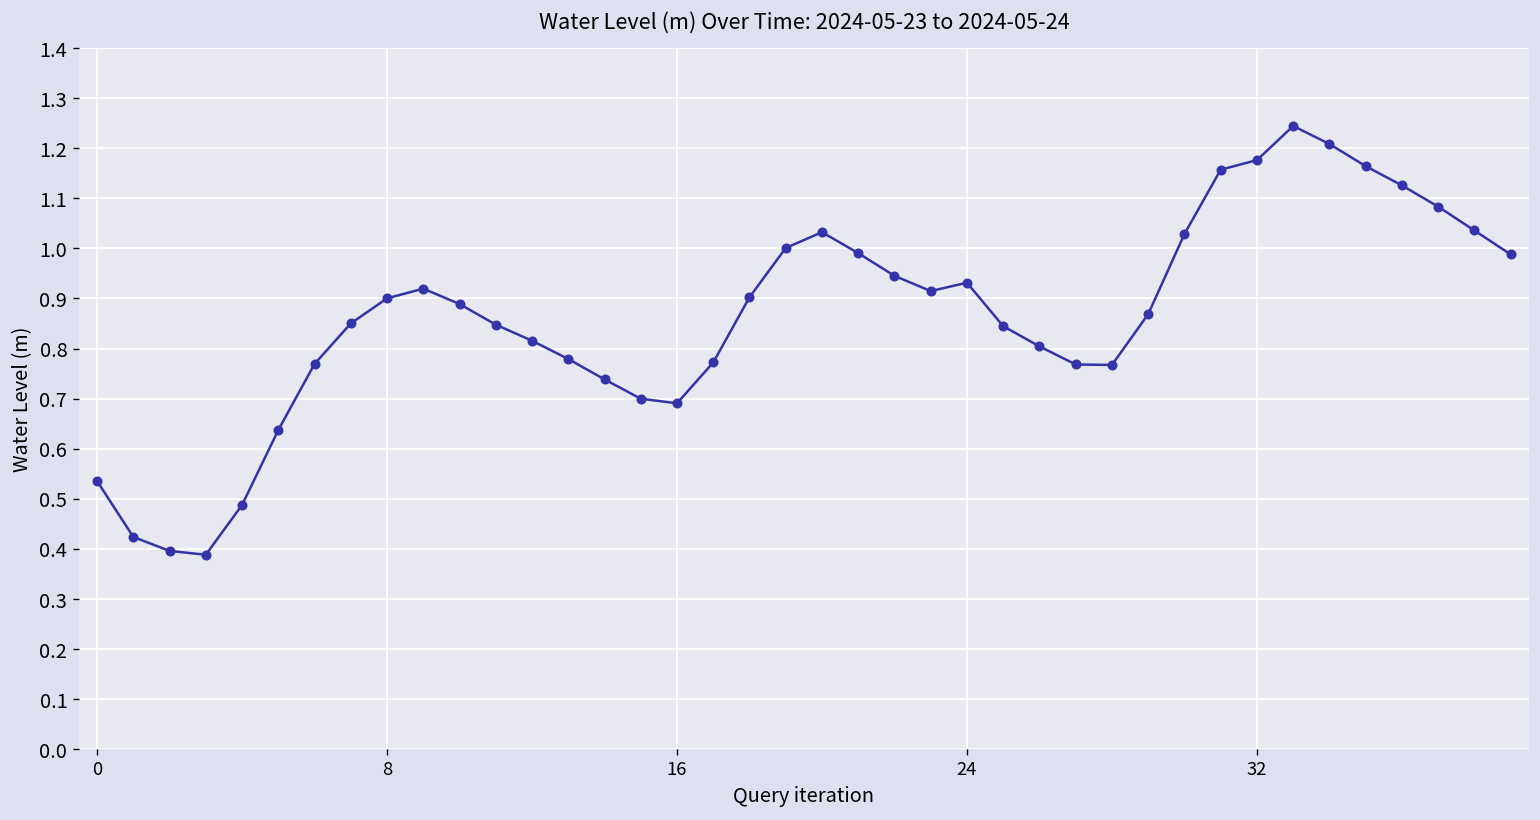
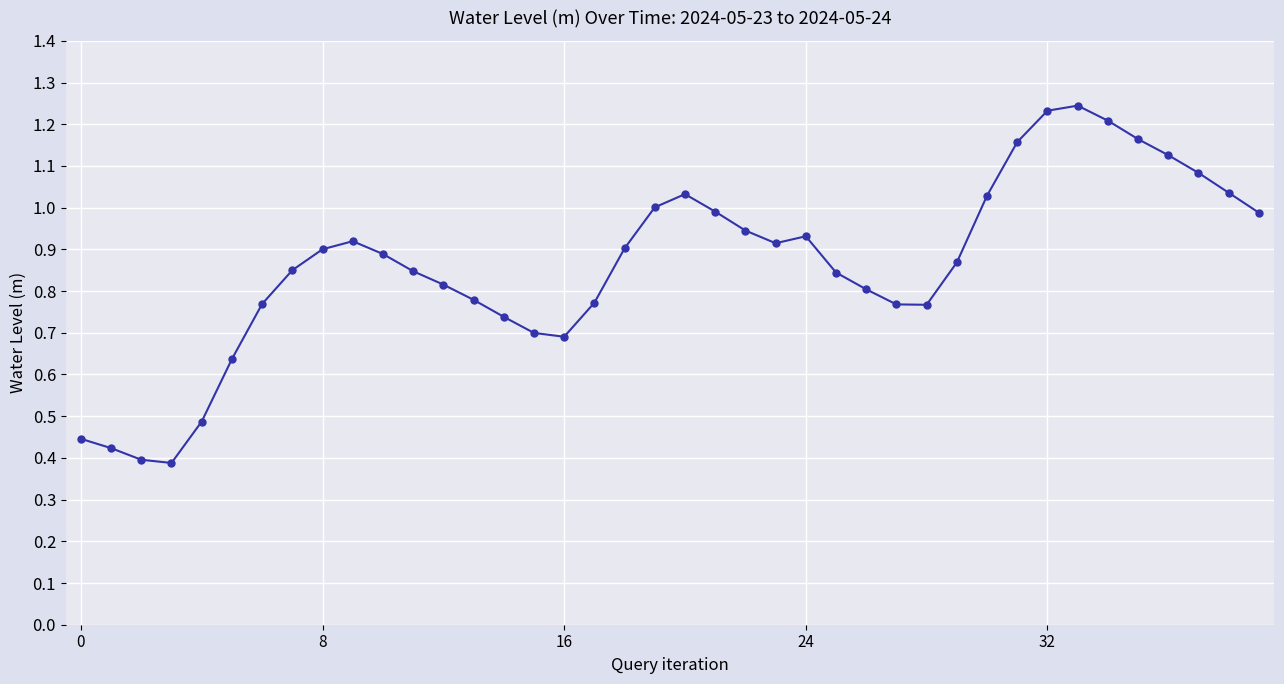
  {
-   "0": 0.54,
+   "0": 0.45,
    "8": 0.90,
    "16": 0.69,
    "24": 0.93,
-   "32": 1.18
+   "32": 1.23
  }
